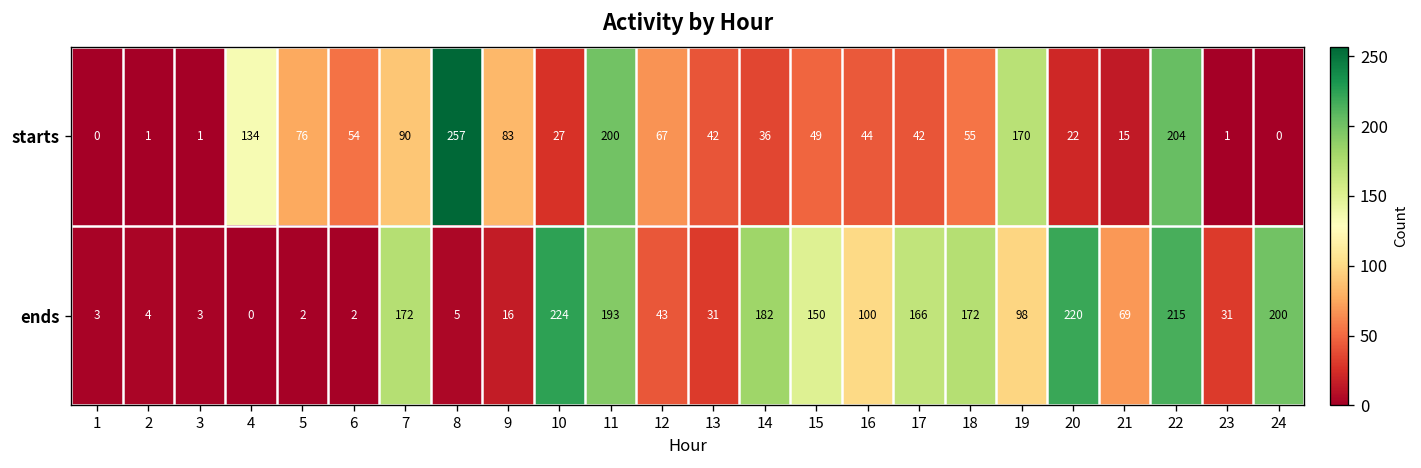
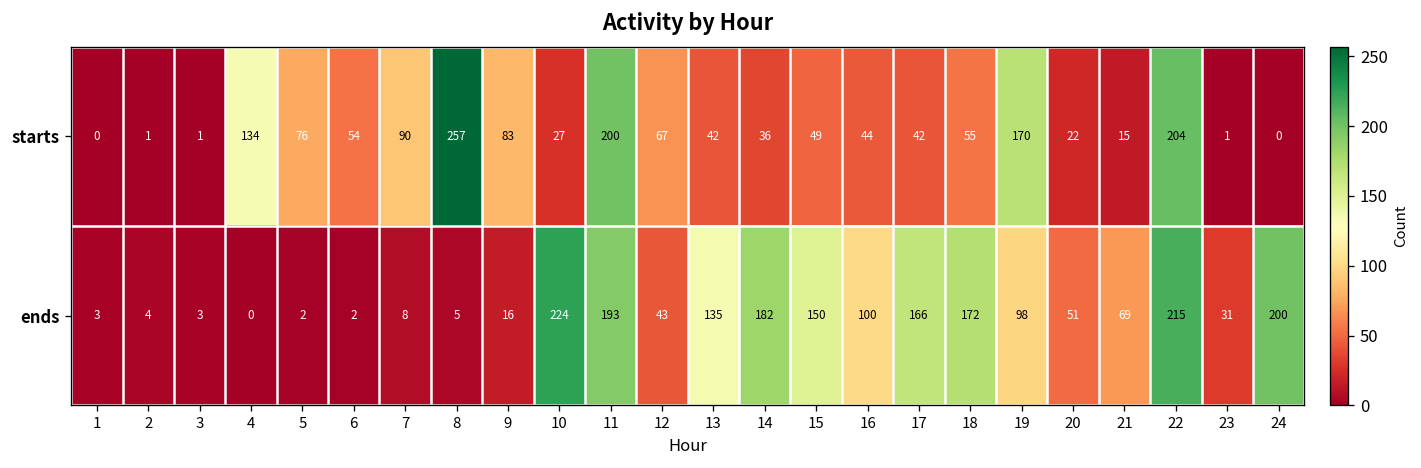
  {
    "starts": {
      "1": 0,
      "2": 1,
      "3": 1,
      "4": 134,
      "5": 76,
      "6": 54,
      "7": 90,
      "8": 257,
      "9": 83,
      "10": 27,
      "11": 200,
      "12": 67,
      "13": 42,
      "14": 36,
      "15": 49,
      "16": 44,
      "17": 42,
      "18": 55,
      "19": 170,
      "20": 22,
      "21": 15,
      "22": 204,
      "23": 1,
      "24": 0
    },
    "ends": {
      "1": 3,
      "2": 4,
      "3": 3,
      "4": 0,
      "5": 2,
      "6": 2,
-     "7": 172,
+     "7": 8,
      "8": 5,
      "9": 16,
      "10": 224,
      "11": 193,
      "12": 43,
-     "13": 31,
+     "13": 135,
      "14": 182,
      "15": 150,
      "16": 100,
      "17": 166,
      "18": 172,
      "19": 98,
-     "20": 220,
+     "20": 51,
      "21": 69,
      "22": 215,
      "23": 31,
      "24": 200
    }
  }
